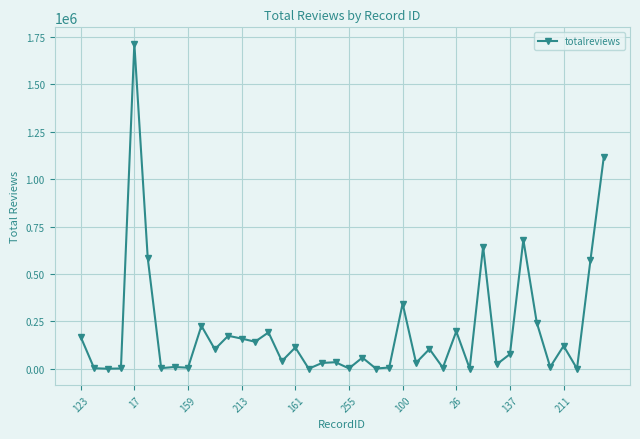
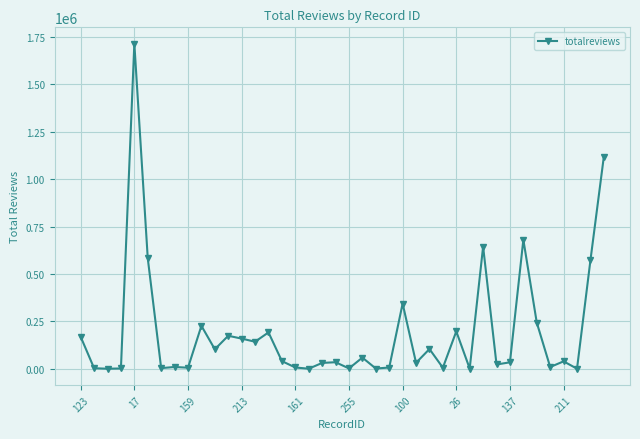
  {
    "123": 170000,
    "159": 10000,
    "213": 160000,
-   "161": 110000,
+   "161": 10000,
    "255": 0,
    "100": 340000,
-   "137": 80000,
-   "211": 120000
+   "137": 30000,
+   "211": 40000
  }
